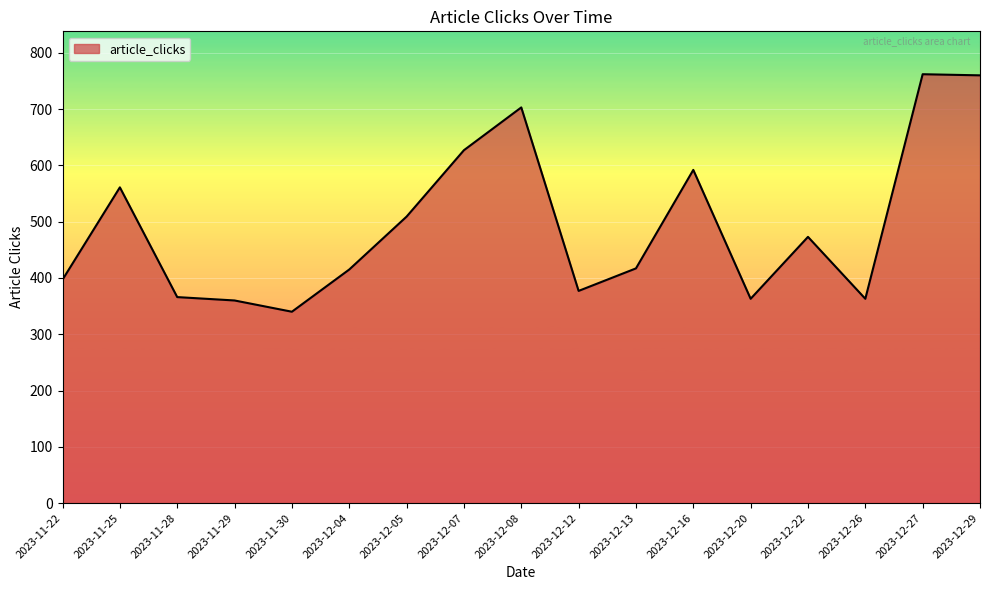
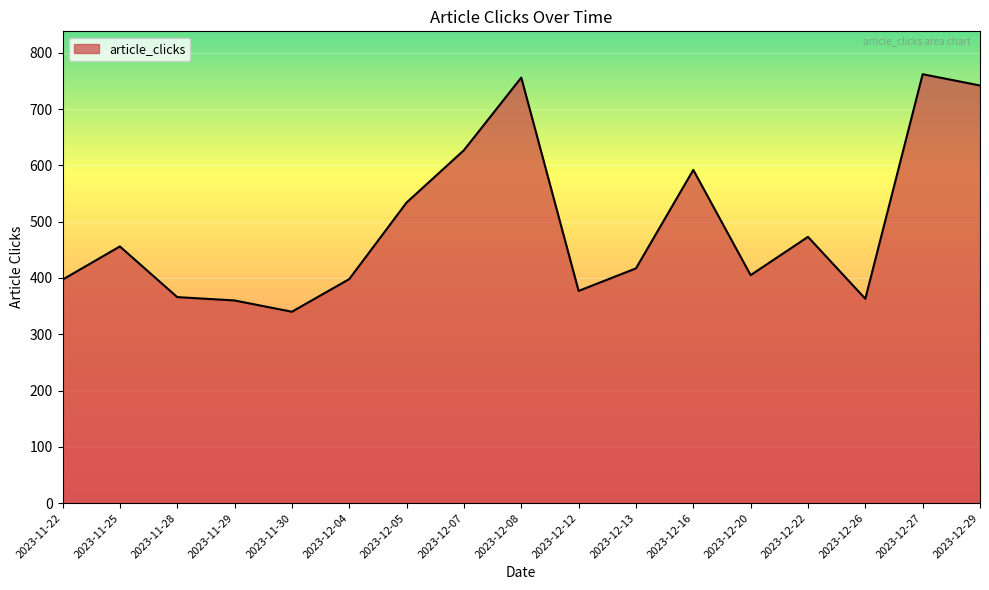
  {
    "2023-11-22": 400,
-   "2023-11-25": 560,
+   "2023-11-25": 460,
    "2023-11-28": 370,
    "2023-11-29": 360,
    "2023-11-30": 340,
-   "2023-12-04": 420,
-   "2023-12-05": 510,
+   "2023-12-04": 400,
+   "2023-12-05": 530,
    "2023-12-07": 630,
-   "2023-12-08": 700,
+   "2023-12-08": 760,
    "2023-12-12": 380,
    "2023-12-13": 420,
    "2023-12-16": 590,
-   "2023-12-20": 360,
+   "2023-12-20": 410,
    "2023-12-22": 470,
    "2023-12-26": 360,
    "2023-12-27": 760,
-   "2023-12-29": 760
+   "2023-12-29": 740
  }
